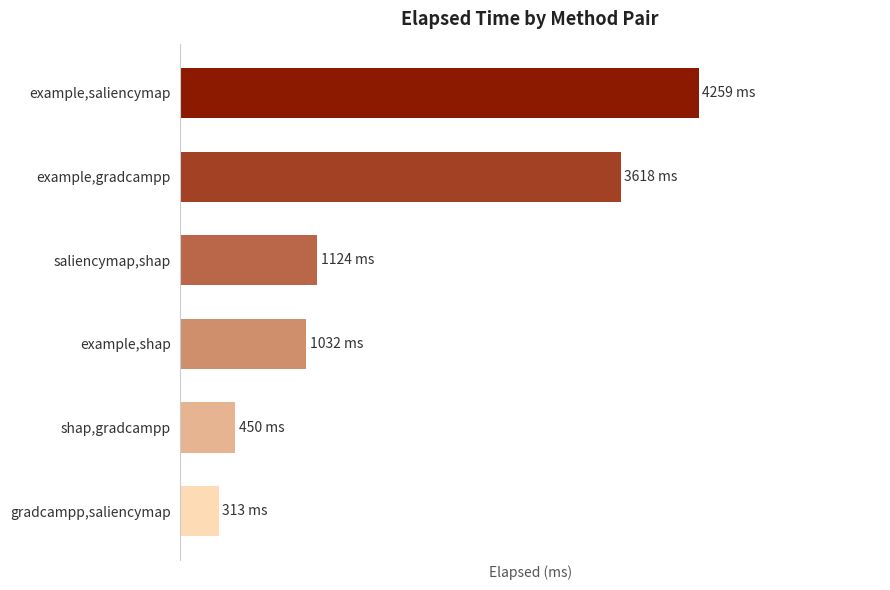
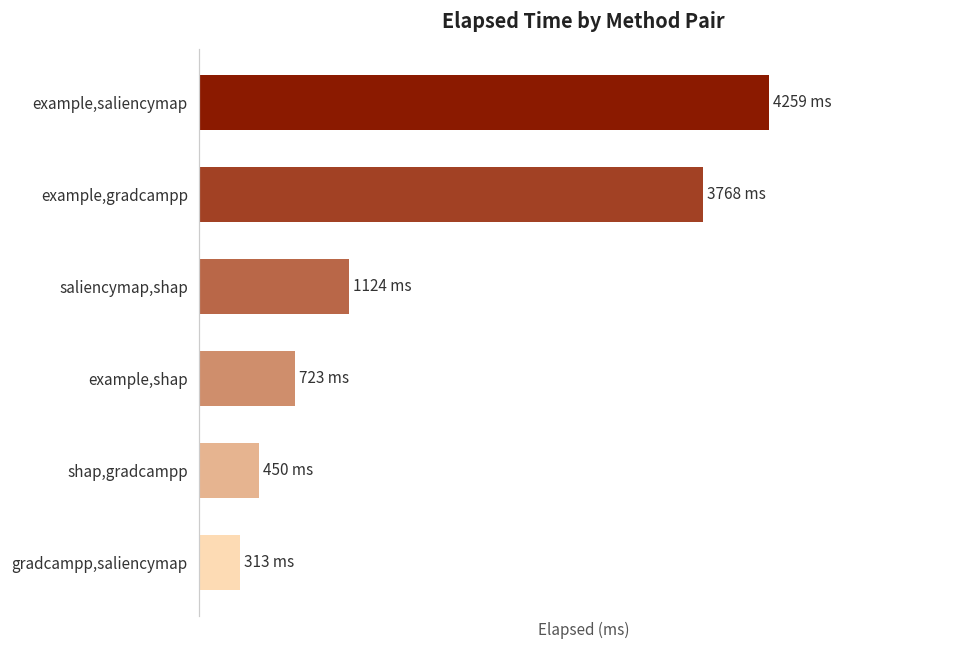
  {
    "example,saliencymap": 4259,
-   "example,gradcampp": 3618,
+   "example,gradcampp": 3768,
    "saliencymap,shap": 1124,
-   "example,shap": 1032,
+   "example,shap": 723,
    "shap,gradcampp": 450,
    "gradcampp,saliencymap": 313
  }
